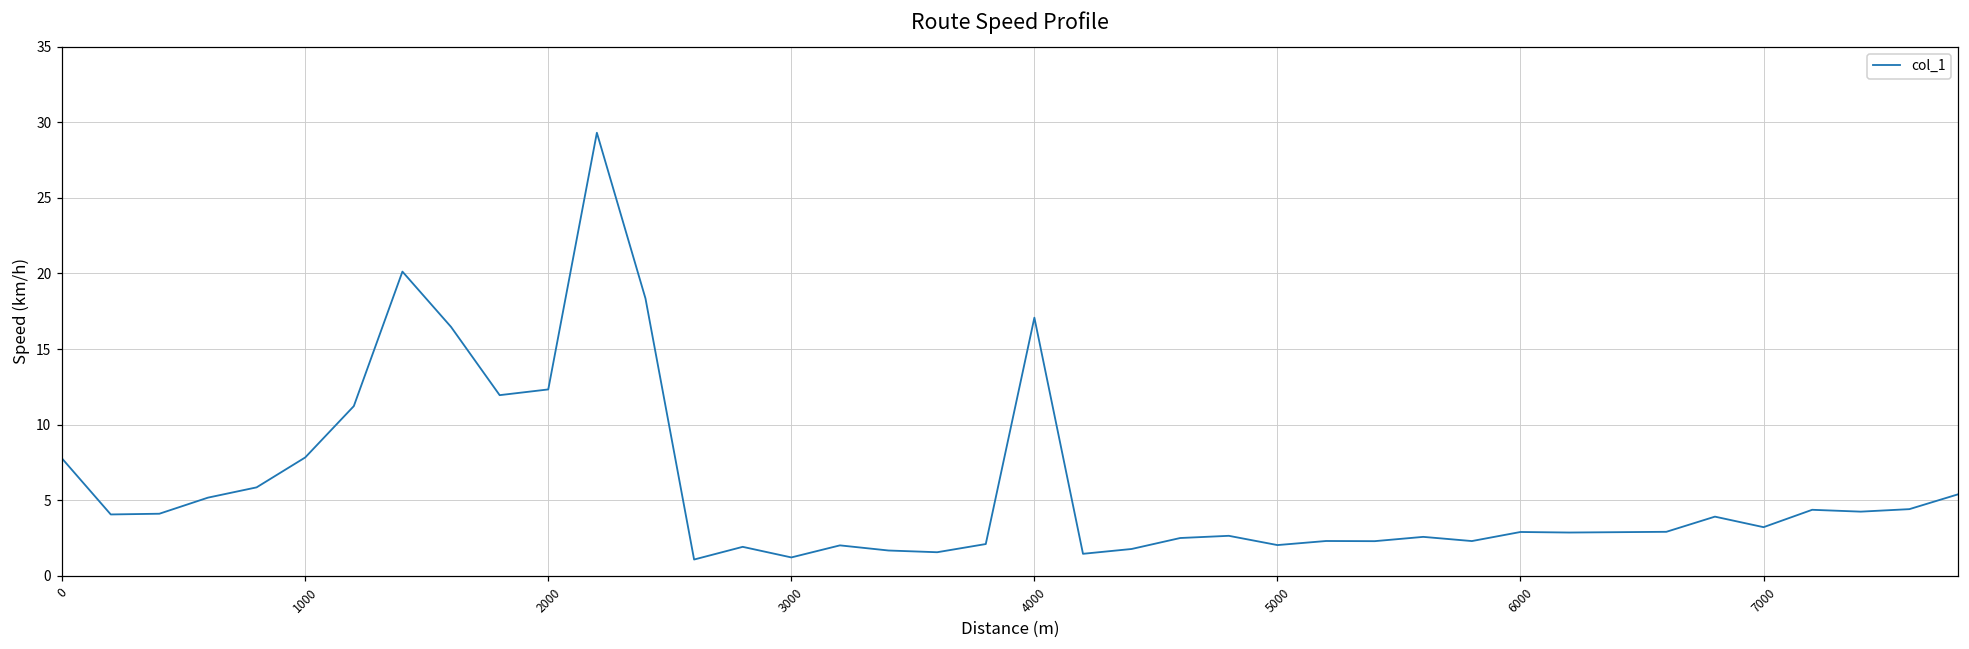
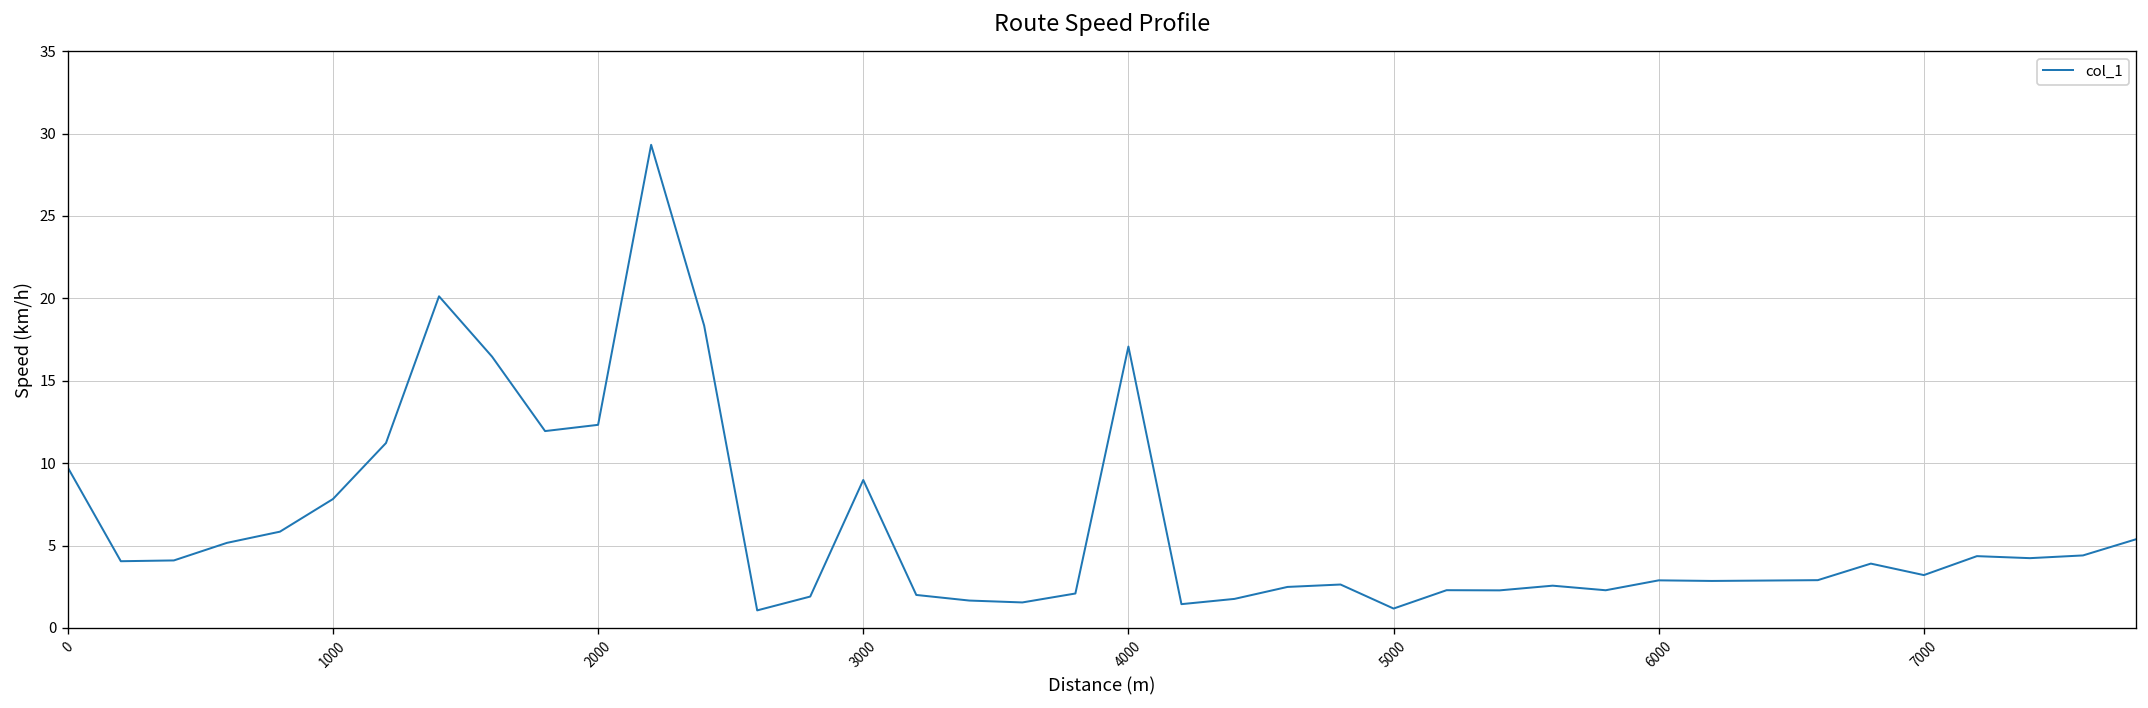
  {
-   "0": 7.7,
+   "0": 9.7,
    "1000": 7.8,
    "2000": 12.3,
-   "3000": 1.2,
+   "3000": 9.0,
    "4000": 17.1,
-   "5000": 2.0,
+   "5000": 1.2,
    "6000": 2.9,
    "7000": 3.2
  }
